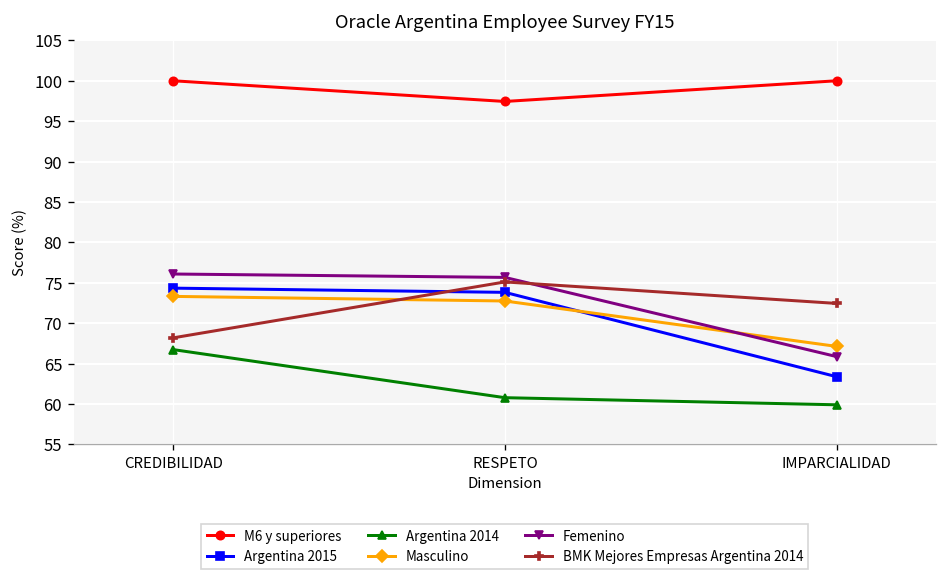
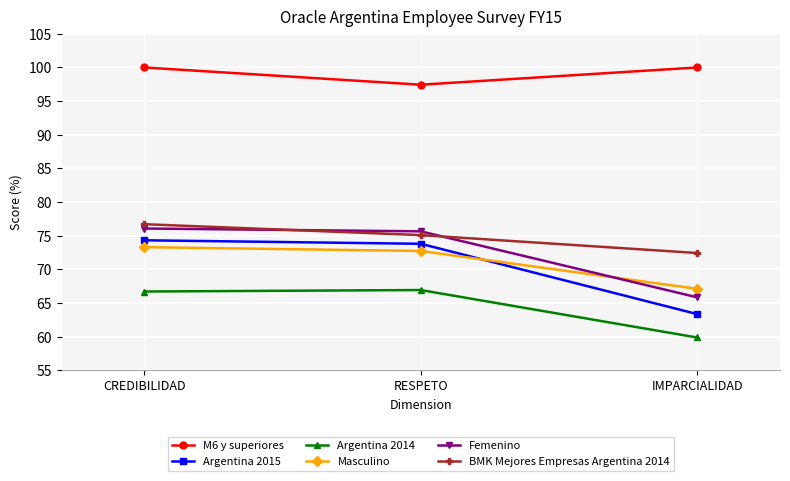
  {
    "M6 y superiores": {
      "CREDIBILIDAD": 100,
      "RESPETO": 97,
      "IMPARCIALIDAD": 100
    },
    "Argentina 2015": {
      "CREDIBILIDAD": 74,
      "RESPETO": 74,
      "IMPARCIALIDAD": 63
    },
    "Argentina 2014": {
      "CREDIBILIDAD": 67,
-     "RESPETO": 61,
+     "RESPETO": 67,
      "IMPARCIALIDAD": 60
    },
    "Masculino": {
      "CREDIBILIDAD": 73,
      "RESPETO": 73,
      "IMPARCIALIDAD": 67
    },
    "Femenino": {
      "CREDIBILIDAD": 76,
      "RESPETO": 76,
      "IMPARCIALIDAD": 66
    },
    "BMK Mejores Empresas Argentina 2014": {
-     "CREDIBILIDAD": 68,
+     "CREDIBILIDAD": 77,
      "RESPETO": 75,
      "IMPARCIALIDAD": 72
    }
  }
